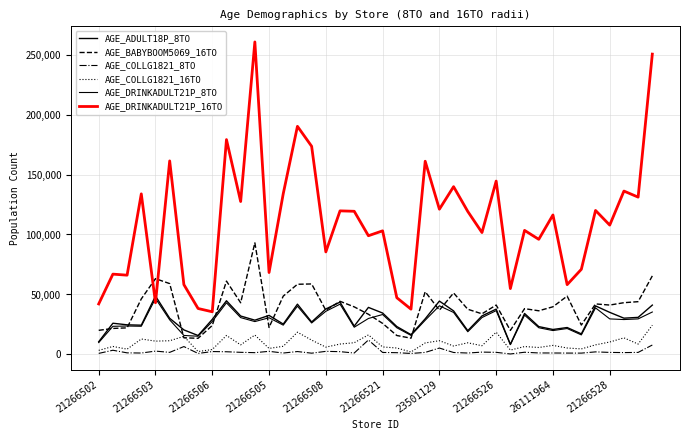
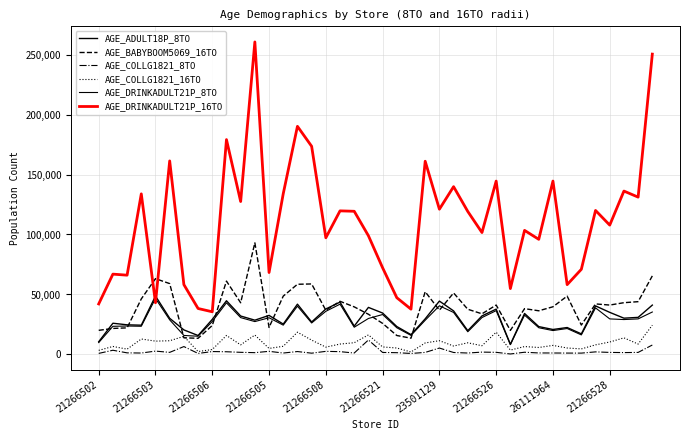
  {
    "AGE_DRINKADULT21P_16TO": {
      "21266502": "42,000",
      "21266503": "43,000",
      "21266506": "36,000",
      "21266505": "68,000",
-     "21266508": "85,000",
-     "21266521": "103,000",
+     "21266508": "97,000",
+     "21266521": "72,000",
      "23501129": "121,000",
      "21266526": "145,000",
-     "26111964": "116,000",
+     "26111964": "145,000",
      "21266528": "108,000"
    }
  }
